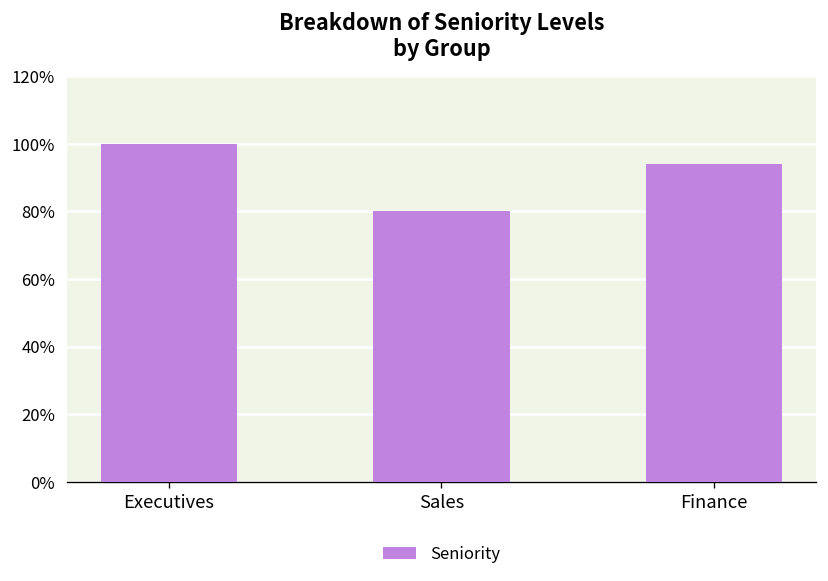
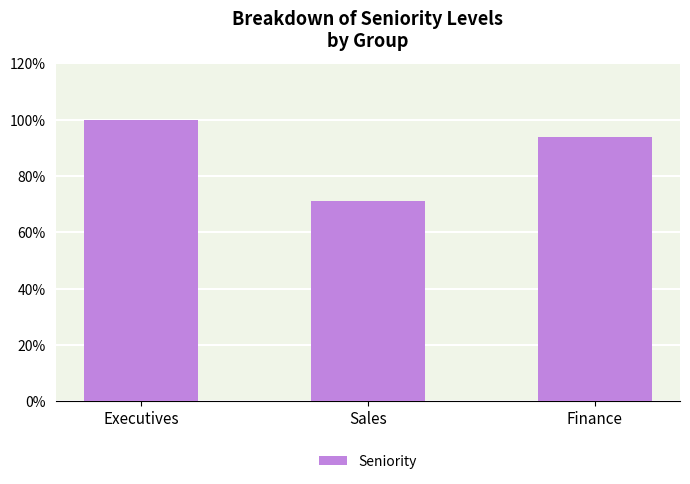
  {
    "Executives": "100%",
-   "Sales": "80%",
+   "Sales": "71%",
    "Finance": "94%"
  }
